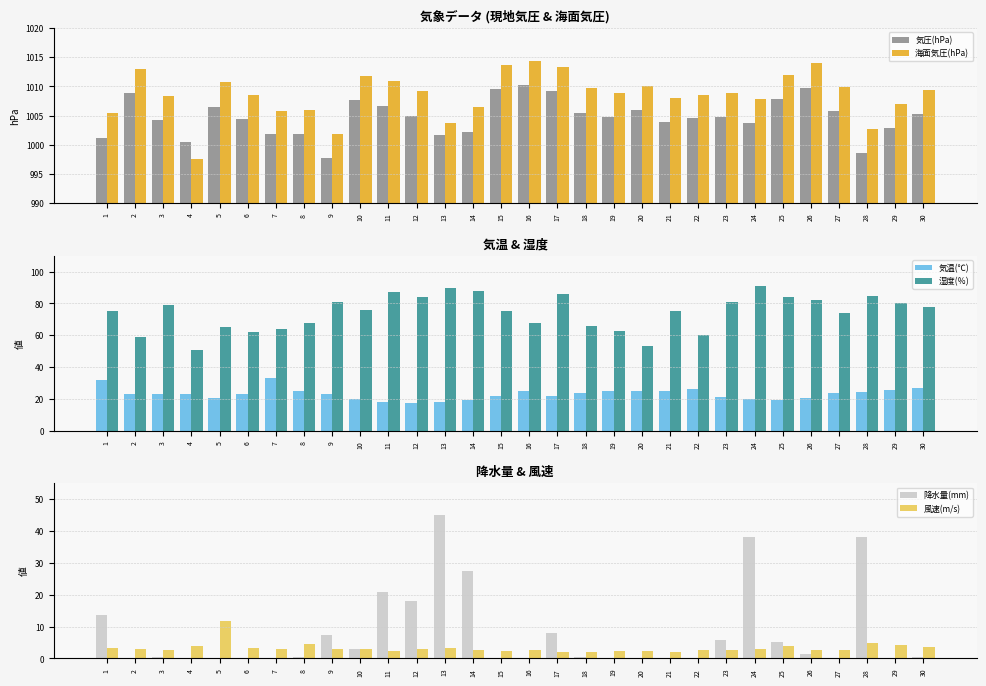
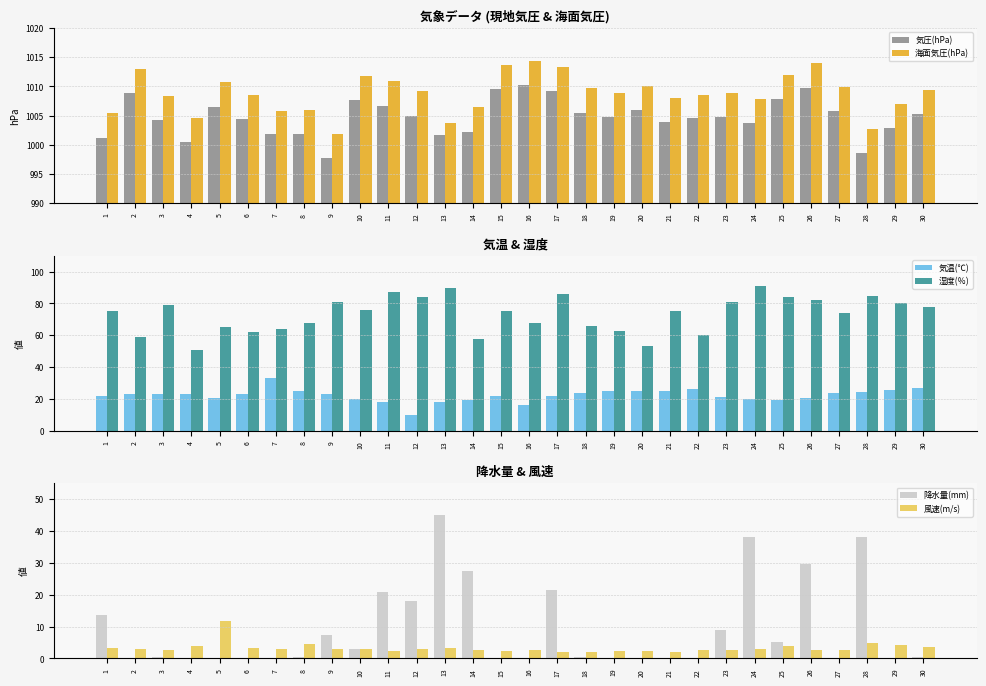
  {
    "気象データ (現地気圧 & 海面気圧)": {
      "気圧(hPa)": {
        "1": 1001,
        "2": 1009,
        "3": 1004,
        "4": 1001,
        "5": 1007,
        "6": 1004,
        "7": 1002,
        "8": 1002,
        "9": 998,
        "10": 1008,
        "11": 1007,
        "12": 1005,
        "13": 1002,
        "14": 1002,
        "15": 1010,
        "16": 1010,
        "17": 1009,
        "18": 1006,
        "19": 1005,
        "20": 1006,
        "21": 1004,
        "22": 1005,
        "23": 1005,
        "24": 1004,
        "25": 1008,
        "26": 1010,
        "27": 1006,
        "28": 999,
        "29": 1003,
        "30": 1005
      },
      "海面気圧(hPa)": {
        "1": 1005,
        "2": 1013,
        "3": 1008,
-       "4": 998,
+       "4": 1005,
        "5": 1011,
        "6": 1009,
        "7": 1006,
        "8": 1006,
        "9": 1002,
        "10": 1012,
        "11": 1011,
        "12": 1009,
        "13": 1004,
        "14": 1006,
        "15": 1014,
        "16": 1014,
        "17": 1013,
        "18": 1010,
        "19": 1009,
        "20": 1010,
        "21": 1008,
        "22": 1009,
        "23": 1009,
        "24": 1008,
        "25": 1012,
        "26": 1014,
        "27": 1010,
        "28": 1003,
        "29": 1007,
        "30": 1009
      }
    },
    "気温 & 湿度": {
      "気温(℃)": {
-       "1": 32,
+       "1": 22,
        "2": 23,
        "3": 23,
        "4": 23,
        "5": 21,
        "6": 23,
        "7": 33,
        "8": 25,
        "9": 23,
        "10": 20,
        "11": 18,
-       "12": 18,
+       "12": 10,
        "13": 18,
        "14": 19,
        "15": 22,
-       "16": 25,
+       "16": 16,
        "17": 22,
        "18": 24,
        "19": 25,
        "20": 25,
        "21": 25,
        "22": 26,
        "23": 21,
        "24": 20,
        "25": 19,
        "26": 20,
        "27": 24,
        "28": 24,
        "29": 26,
        "30": 27
      },
      "湿度(％)": {
        "1": 75,
        "2": 59,
        "3": 79,
        "4": 51,
        "5": 65,
        "6": 62,
        "7": 64,
        "8": 68,
        "9": 81,
        "10": 76,
        "11": 87,
        "12": 84,
        "13": 90,
-       "14": 88,
+       "14": 58,
        "15": 75,
        "16": 68,
        "17": 86,
        "18": 66,
        "19": 63,
        "20": 53,
        "21": 75,
        "22": 60,
        "23": 81,
        "24": 91,
        "25": 84,
        "26": 82,
        "27": 74,
        "28": 85,
        "29": 80,
        "30": 78
      }
    },
    "降水量 & 風速": {
      "降水量(mm)": {
        "1": 14,
        "2": 0,
        "4": 0,
        "5": 0,
        "6": 0,
        "7": 0,
        "9": 8,
        "10": 3,
        "11": 21,
        "12": 18,
        "13": 45,
        "14": 28,
        "15": 0,
        "16": 0,
-       "17": 8,
+       "17": 21,
        "19": 0,
        "20": 0,
        "21": 0,
        "22": 0,
-       "23": 6,
+       "23": 9,
        "24": 38,
        "25": 5,
-       "26": 2,
+       "26": 30,
        "27": 0,
        "28": 38,
        "29": 0
      },
      "風速(m/s)": {
        "1": 3,
        "2": 3,
        "3": 3,
        "4": 4,
        "5": 12,
        "6": 3,
        "7": 3,
        "8": 5,
        "9": 3,
        "10": 3,
        "11": 2,
        "12": 3,
        "13": 3,
        "14": 3,
        "15": 2,
        "16": 3,
        "17": 2,
        "18": 2,
        "19": 2,
        "20": 2,
        "21": 2,
        "22": 3,
        "23": 3,
        "24": 3,
        "25": 4,
        "26": 3,
        "27": 3,
        "28": 5,
        "29": 4,
        "30": 4
      }
    }
  }
